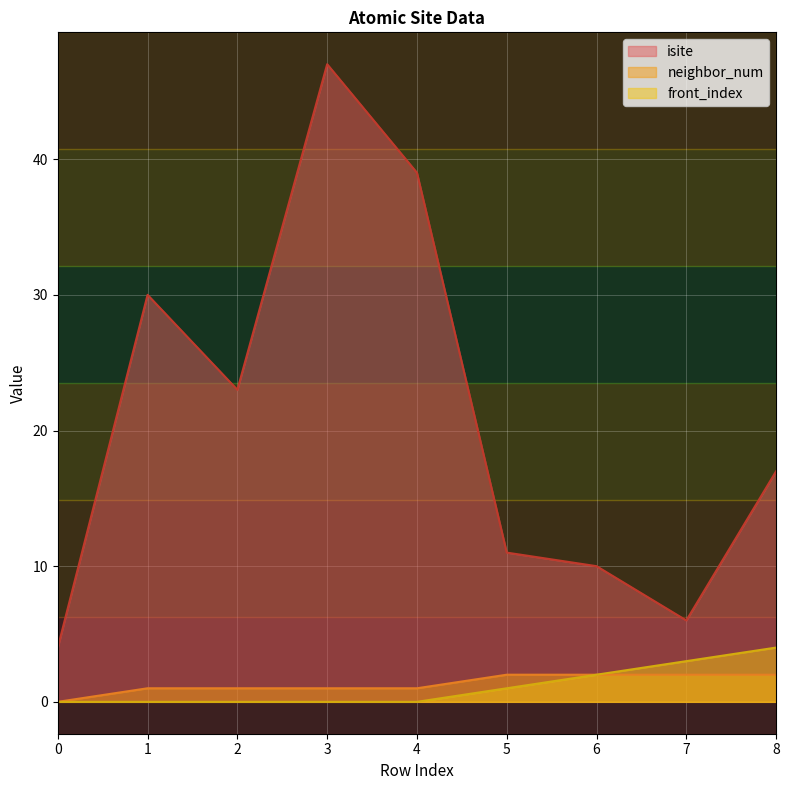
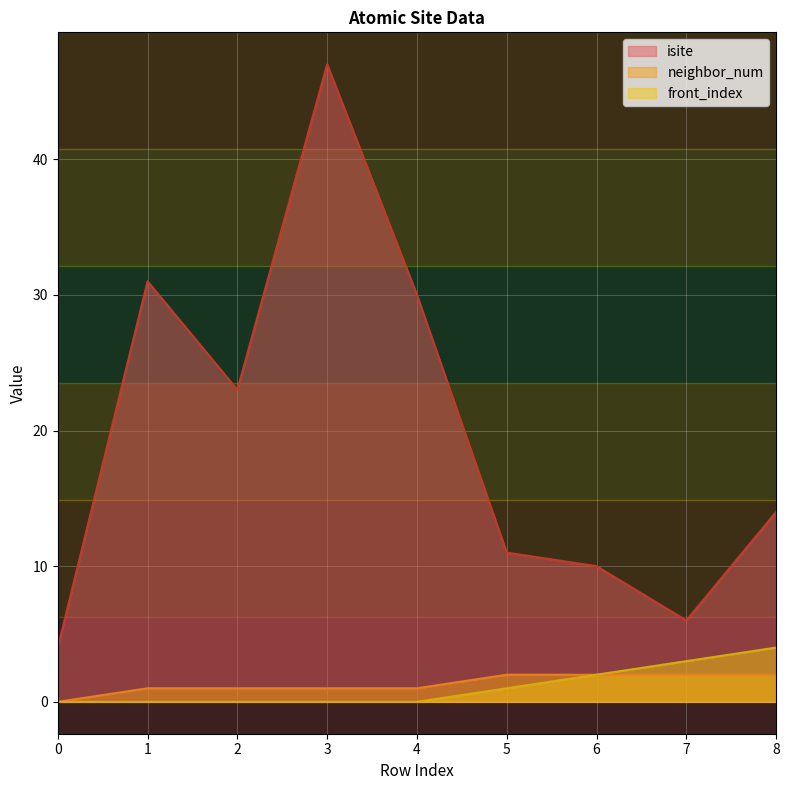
  {
    "isite": {
      "0": 4,
-     "1": 30,
+     "1": 31,
      "2": 23,
      "3": 47,
-     "4": 39,
+     "4": 30,
      "5": 11,
      "6": 10,
      "7": 6,
-     "8": 17
+     "8": 14
    }
  }
